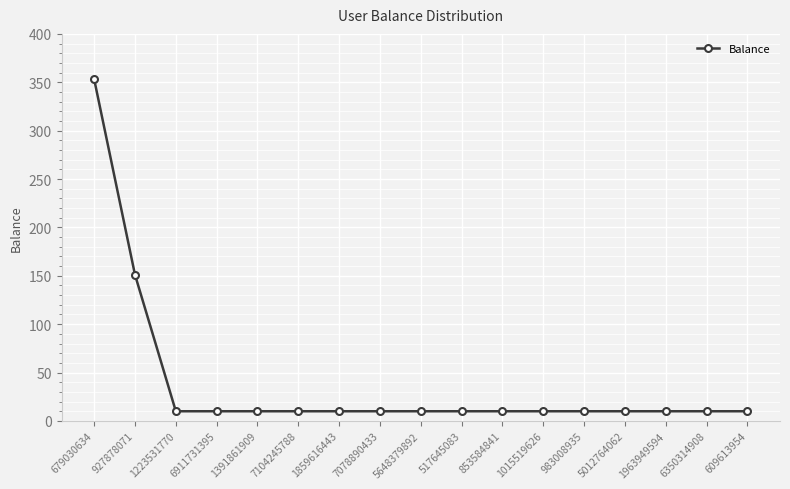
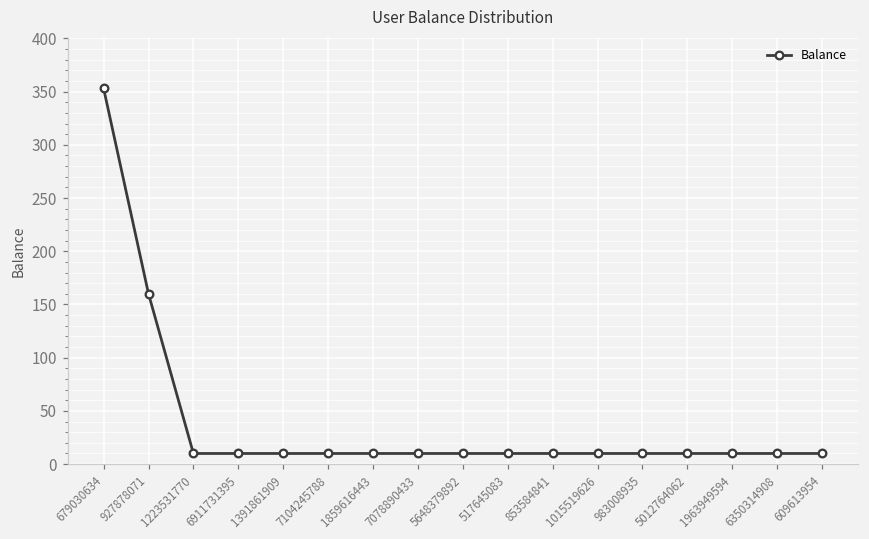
  {
    "679030634": 350,
-   "927878071": 150,
+   "927878071": 160,
    "1223531770": 10,
    "6911731395": 10,
    "1391861909": 10,
    "7104245788": 10,
    "1859616443": 10,
    "7078890433": 10,
    "5648379892": 10,
    "517645083": 10,
    "853584841": 10,
    "1015519626": 10,
    "983008935": 10,
    "5012764062": 10,
    "1963949594": 10,
    "6350314908": 10,
    "609613954": 10
  }
